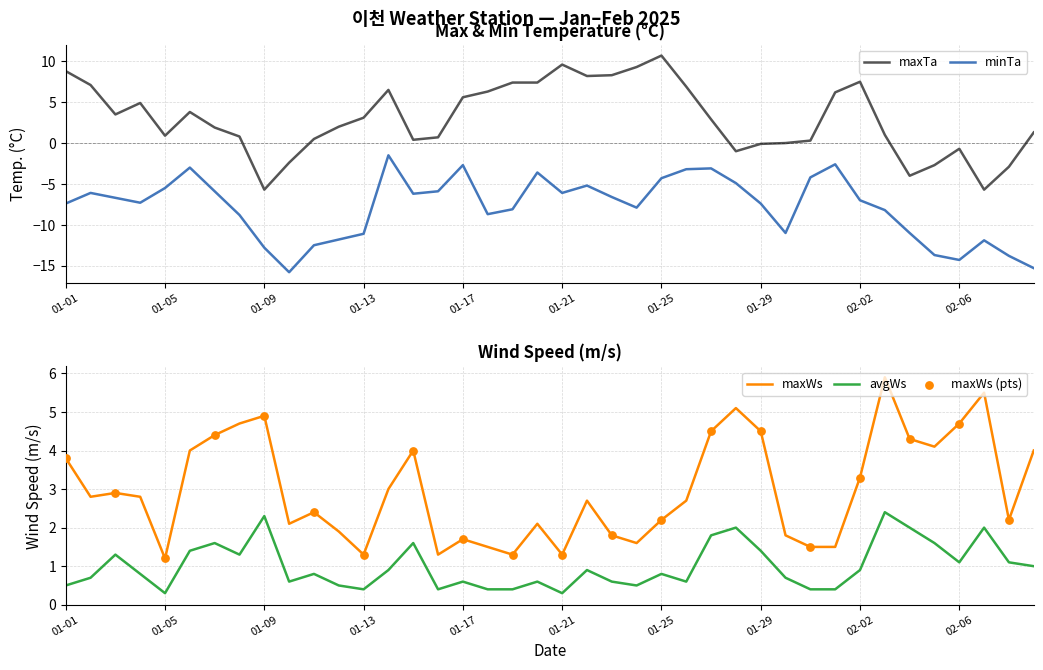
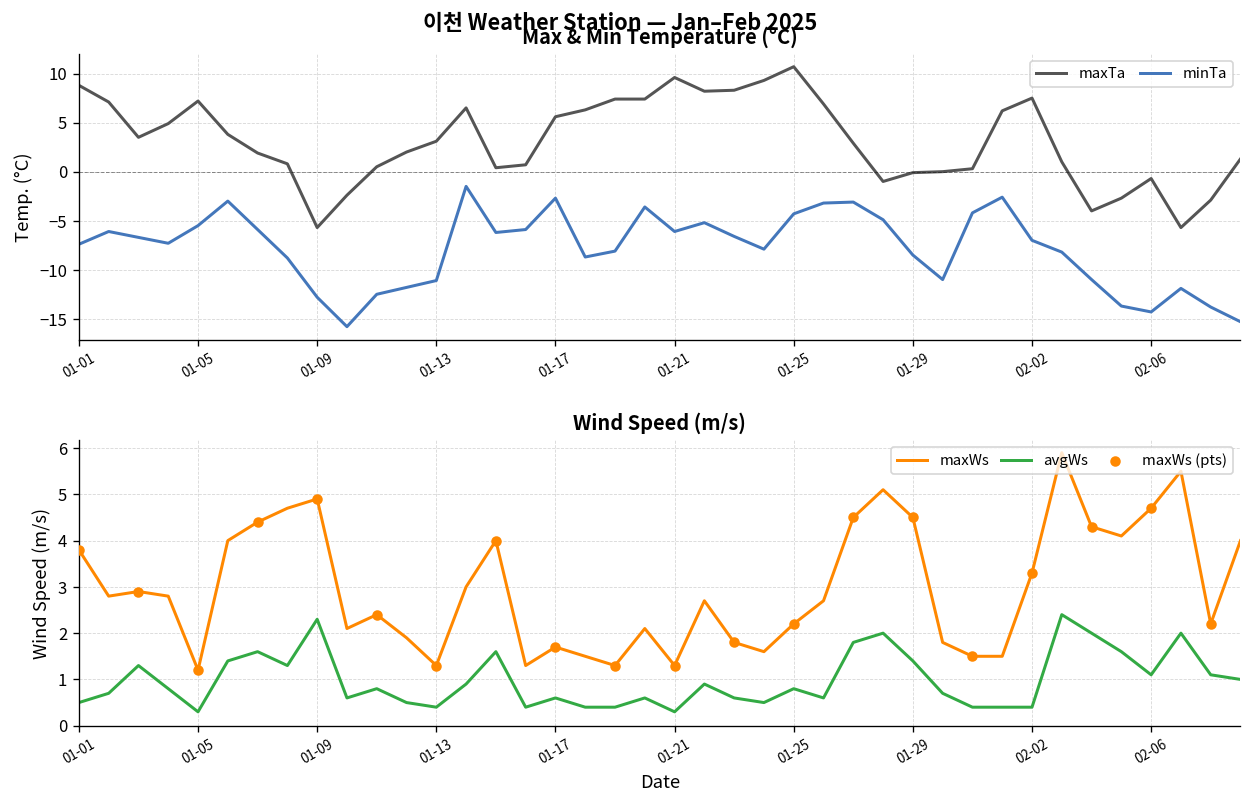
  {
    "Max & Min Temperature (°C)": {
      "maxTa": {
        "01-01": 9,
-       "01-05": 1,
+       "01-05": 7,
        "01-09": -6,
        "01-13": 3,
        "01-17": 6,
        "01-21": 10,
        "01-25": 11,
        "01-29": 0,
        "02-02": 8,
        "02-06": -1
      },
      "minTa": {
        "01-01": -7,
        "01-05": -6,
        "01-09": -13,
        "01-13": -11,
        "01-17": -3,
        "01-21": -6,
        "01-25": -4,
-       "01-29": -7,
+       "01-29": -9,
        "02-02": -7,
        "02-06": -14
      }
    },
    "Wind Speed (m/s)": {
      "avgWs": {
        "01-01": 0.5,
        "01-05": 0.3,
        "01-09": 2.3,
        "01-13": 0.4,
        "01-17": 0.6,
        "01-21": 0.3,
        "01-25": 0.8,
        "01-29": 1.4,
-       "02-02": 0.9,
+       "02-02": 0.4,
        "02-06": 1.1
      }
    }
  }
